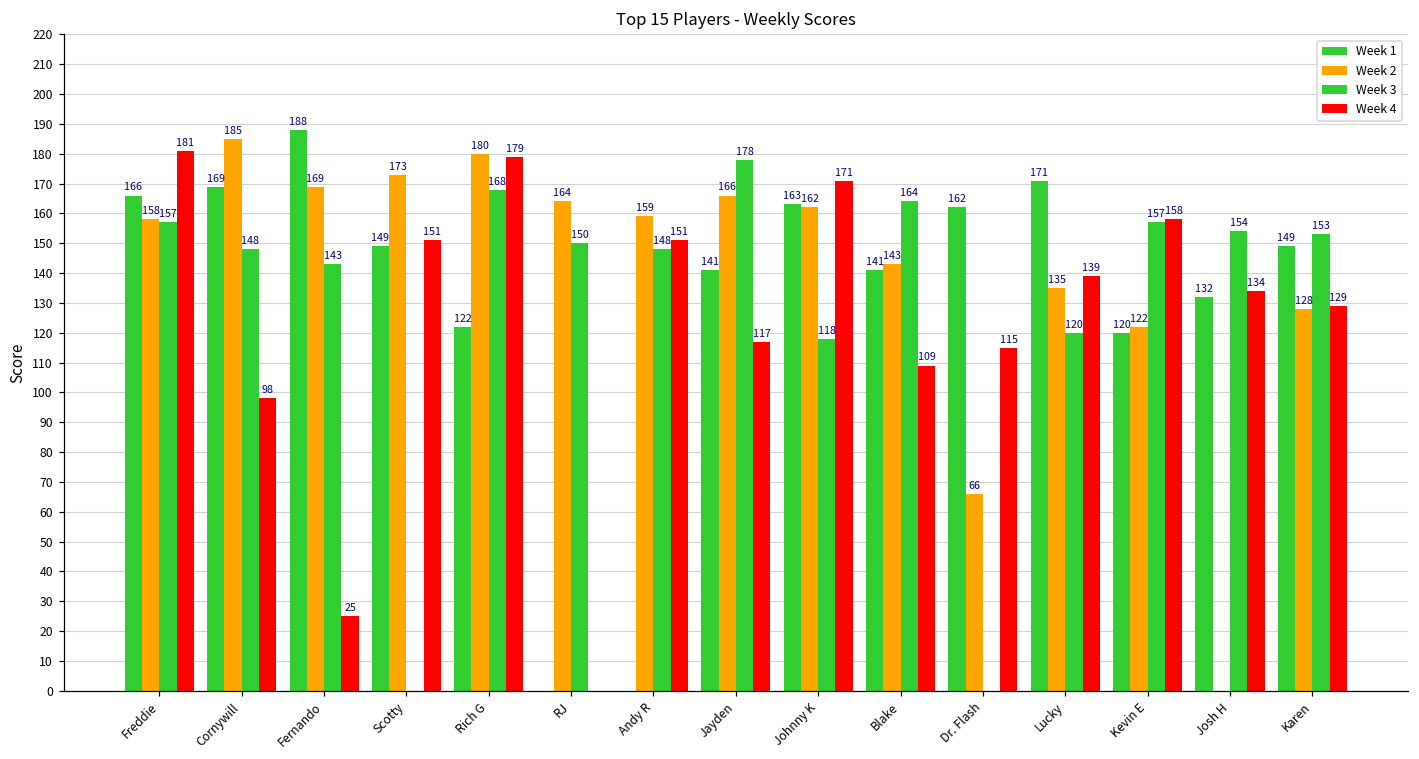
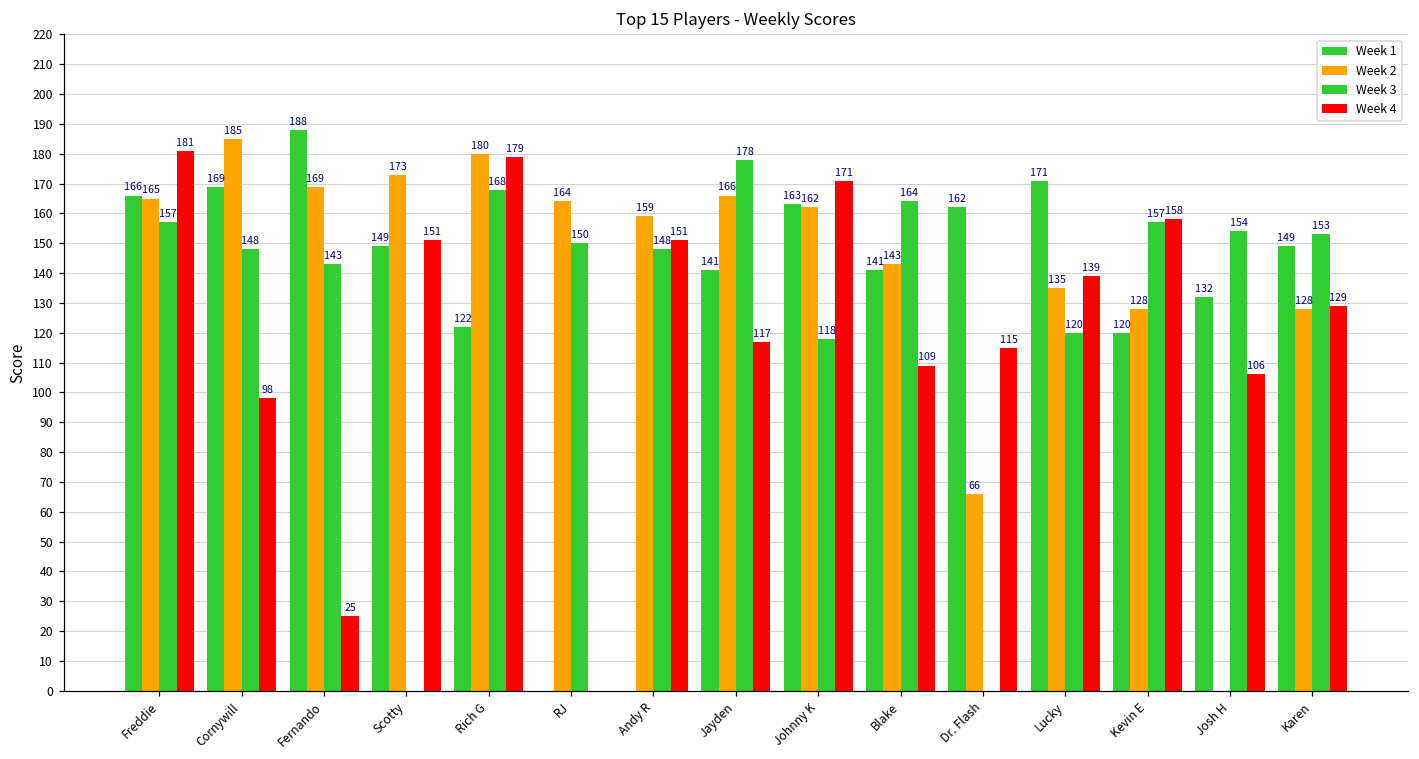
  {
    "Week 2": {
-     "Freddie": 158,
+     "Freddie": 165,
      "Cornywill": 185,
      "Fernando": 169,
      "Scotty": 173,
      "Rich G": 180,
      "RJ": 164,
      "Andy R": 159,
      "Jayden": 166,
      "Johnny K": 162,
      "Blake": 143,
      "Dr. Flash": 66,
      "Lucky": 135,
-     "Kevin E": 122,
+     "Kevin E": 128,
      "Karen": 128
    },
    "Week 4": {
      "Freddie": 181,
      "Cornywill": 98,
      "Fernando": 25,
      "Scotty": 151,
      "Rich G": 179,
      "Andy R": 151,
      "Jayden": 117,
      "Johnny K": 171,
      "Blake": 109,
      "Dr. Flash": 115,
      "Lucky": 139,
      "Kevin E": 158,
-     "Josh H": 134,
+     "Josh H": 106,
      "Karen": 129
    }
  }
